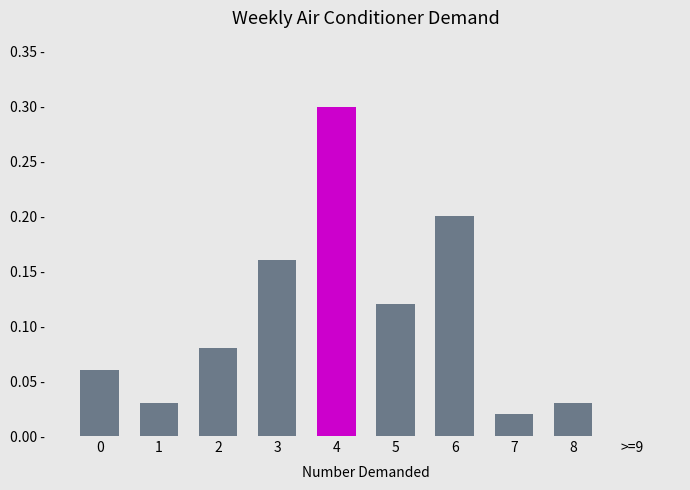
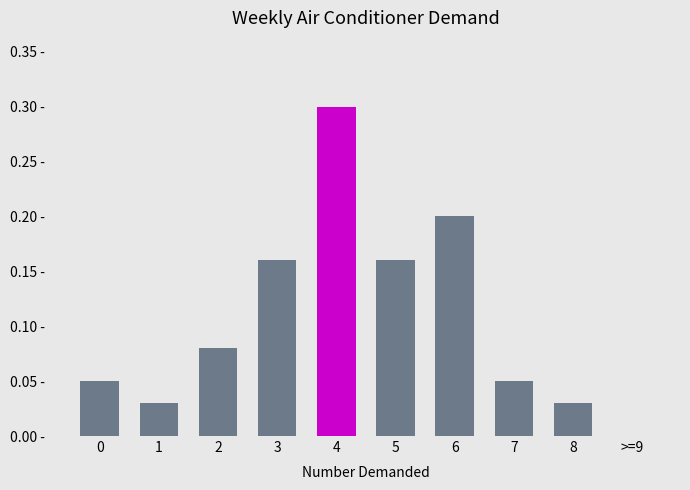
  {
-   "0": "0.06 -",
+   "0": "0.05 -",
    "1": "0.03 -",
    "2": "0.08 -",
    "3": "0.16 -",
    "4": "0.30 -",
-   "5": "0.12 -",
+   "5": "0.16 -",
    "6": "0.20 -",
-   "7": "0.02 -",
+   "7": "0.05 -",
    "8": "0.03 -",
    ">=9": "0.00 -"
  }
